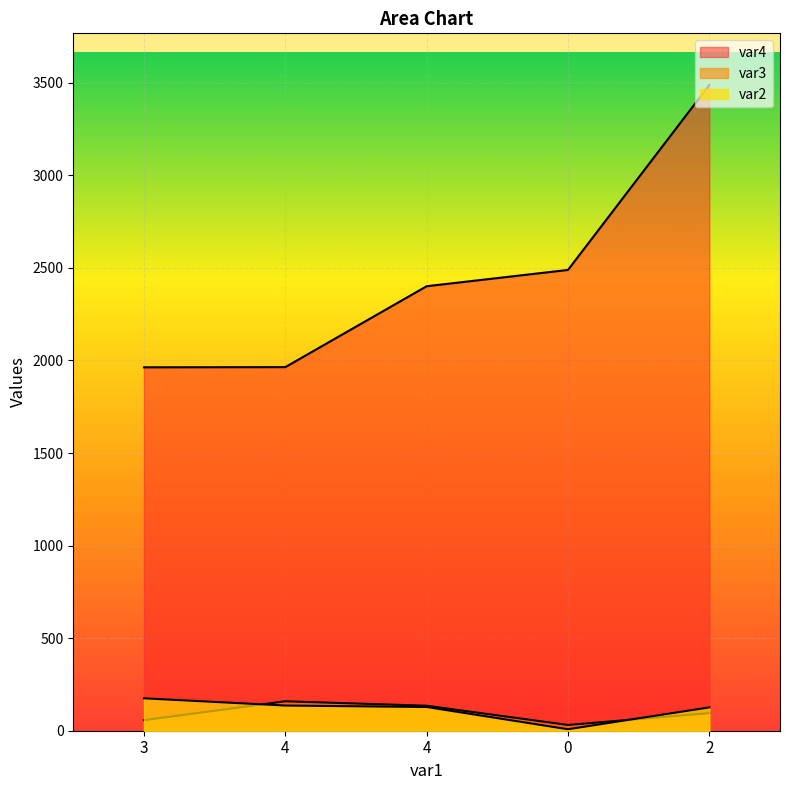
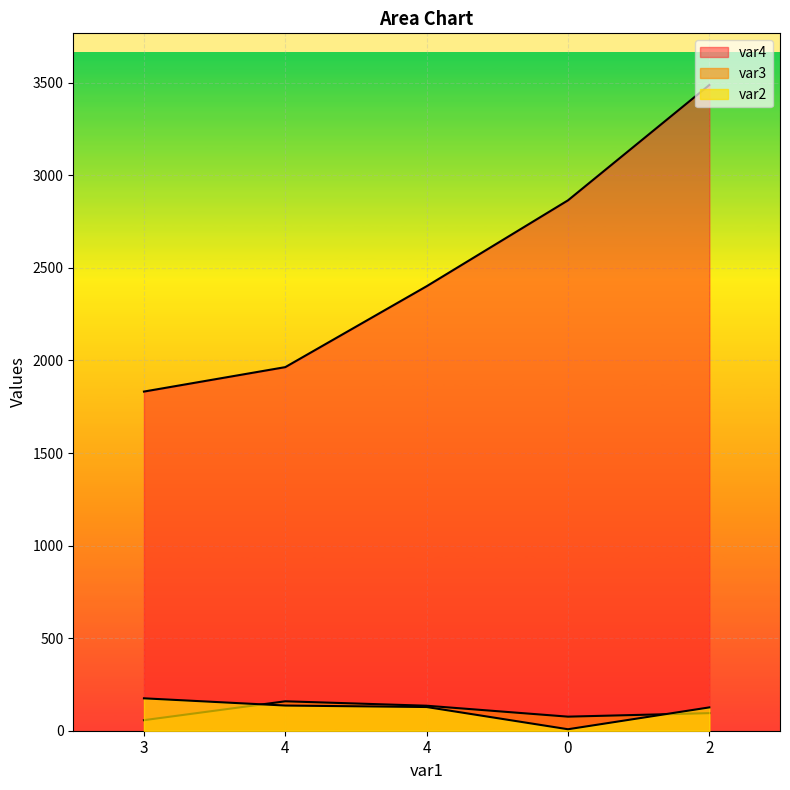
  {
    "var4": {
-     "3": 1960,
-     "0": 2490
+     "3": 1830,
+     "0": 2870
    },
    "var3": {
      "3": 60,
-     "0": 30,
+     "0": 80,
      "2": 100
    },
    "var2": {
      "3": 180,
      "0": 10,
      "2": 130
    }
  }
